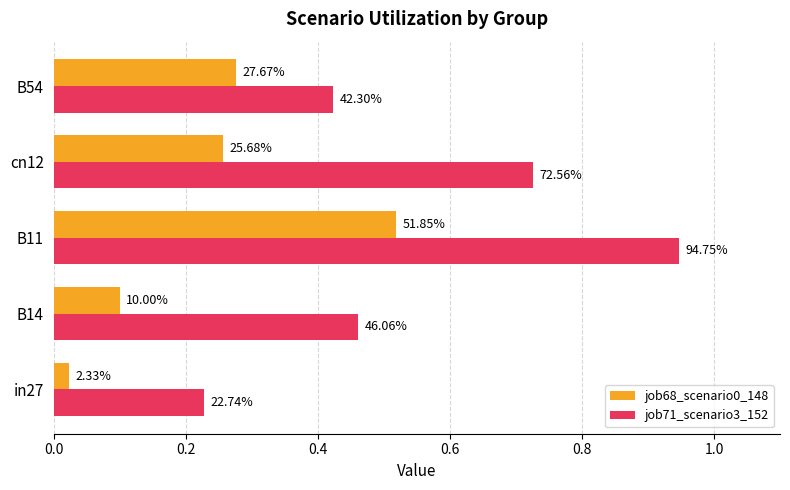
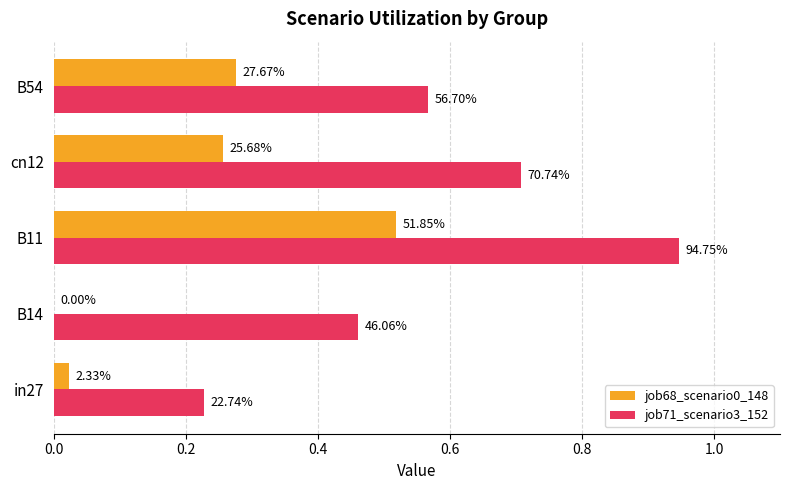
  {
    "job68_scenario0_148": {
      "B54": "27.67%",
      "cn12": "25.68%",
      "B11": "51.85%",
-     "B14": "10.00%",
+     "B14": "0.00%",
      "in27": "2.33%"
    },
    "job71_scenario3_152": {
-     "B54": "42.30%",
-     "cn12": "72.56%",
+     "B54": "56.70%",
+     "cn12": "70.74%",
      "B11": "94.75%",
      "B14": "46.06%",
      "in27": "22.74%"
    }
  }
